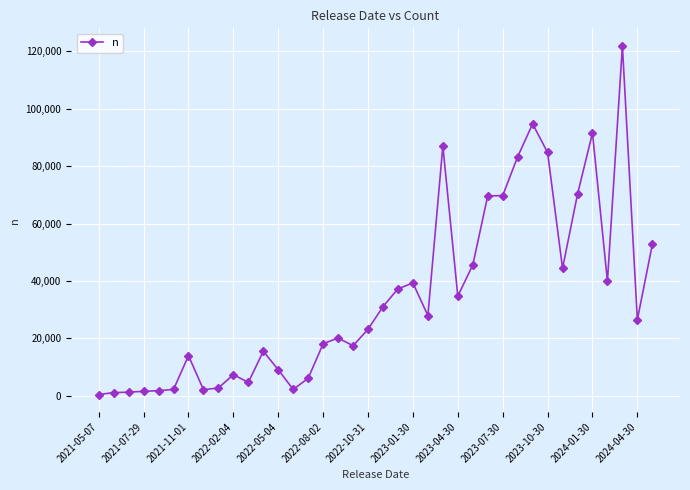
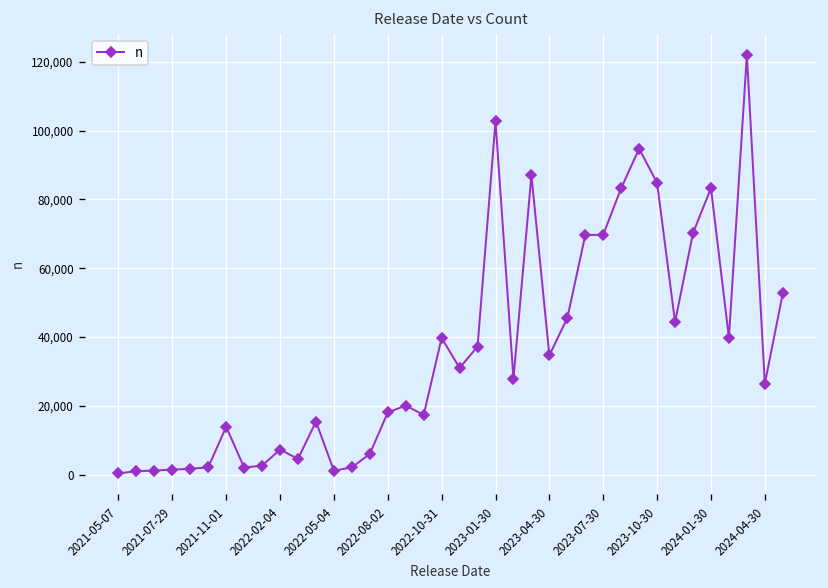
  {
    "2021-05-07": "0",
    "2021-07-29": "2,000",
    "2021-11-01": "14,000",
    "2022-02-04": "7,000",
-   "2022-05-04": "9,000",
+   "2022-05-04": "1,000",
    "2022-08-02": "18,000",
-   "2022-10-31": "23,000",
-   "2023-01-30": "39,000",
+   "2022-10-31": "40,000",
+   "2023-01-30": "103,000",
    "2023-04-30": "35,000",
    "2023-07-30": "70,000",
    "2023-10-30": "85,000",
-   "2024-01-30": "92,000",
+   "2024-01-30": "83,000",
    "2024-04-30": "26,000"
  }
